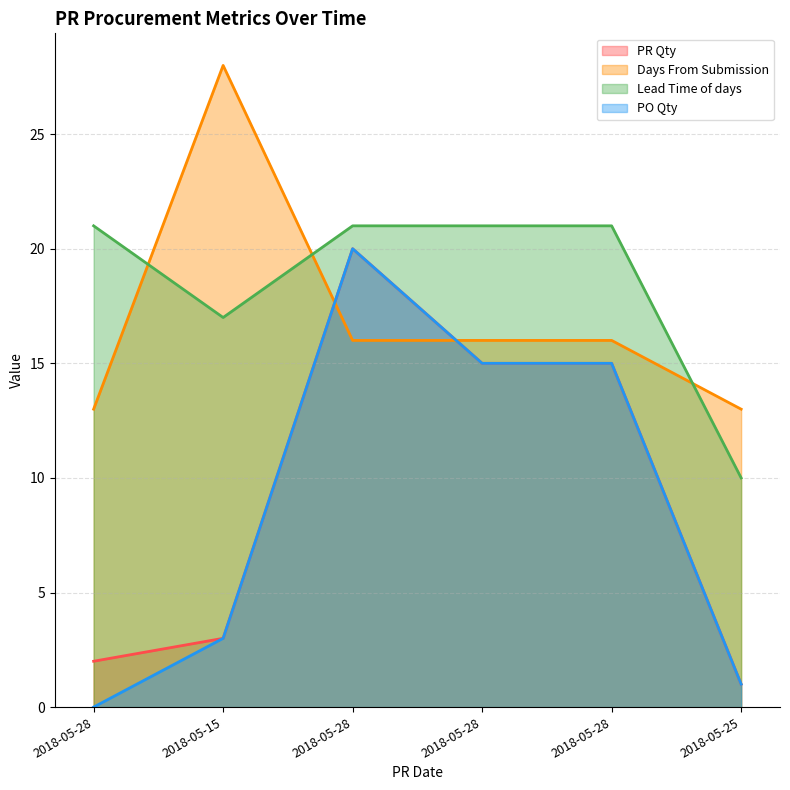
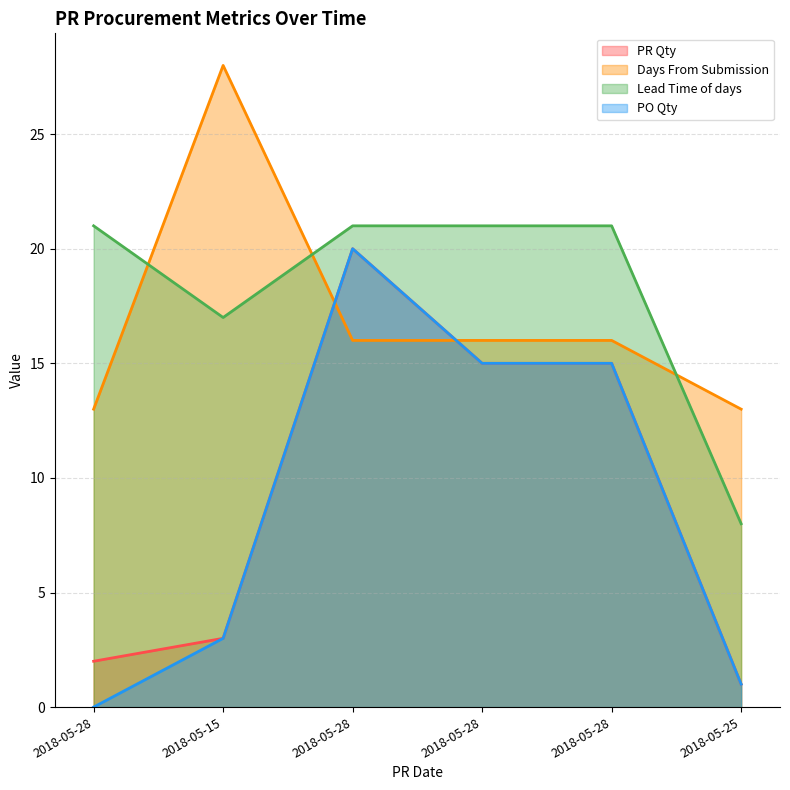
  {
    "Lead Time of days": {
      "2018-05-15": 17,
-     "2018-05-25": 10
+     "2018-05-25": 8
    }
  }
